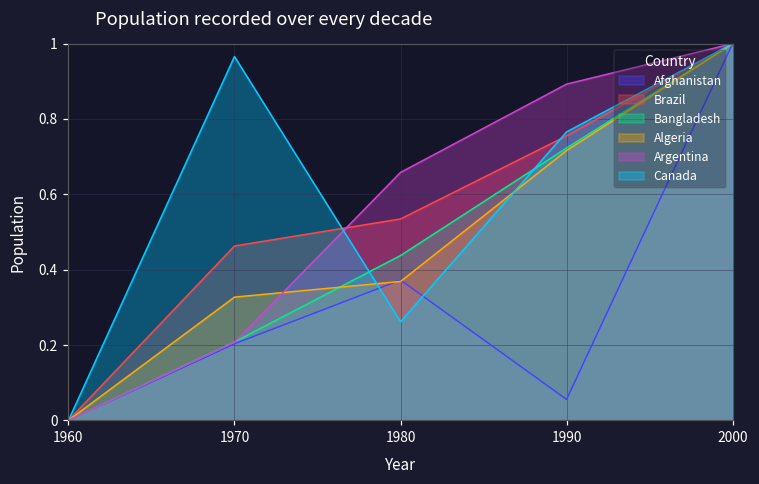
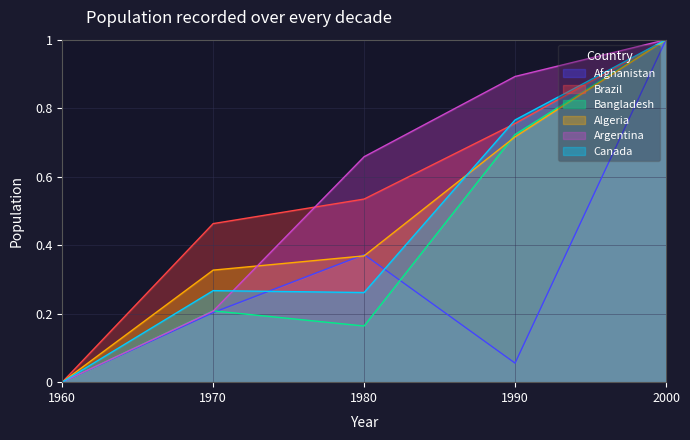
  {
    "Afghanistan": {
      "1990": 0.06
    },
    "Brazil": {
      "1970": 0.46,
      "1980": 0.53,
      "1990": 0.76
    },
    "Bangladesh": {
-     "1980": 0.44
+     "1980": 0.16
    },
    "Algeria": {
      "1970": 0.33
    },
    "Argentina": {
      "1980": 0.66,
      "1990": 0.89
    },
    "Canada": {
-     "1970": 0.97,
+     "1970": 0.27,
      "1980": 0.26,
      "1990": 0.77
    }
  }
